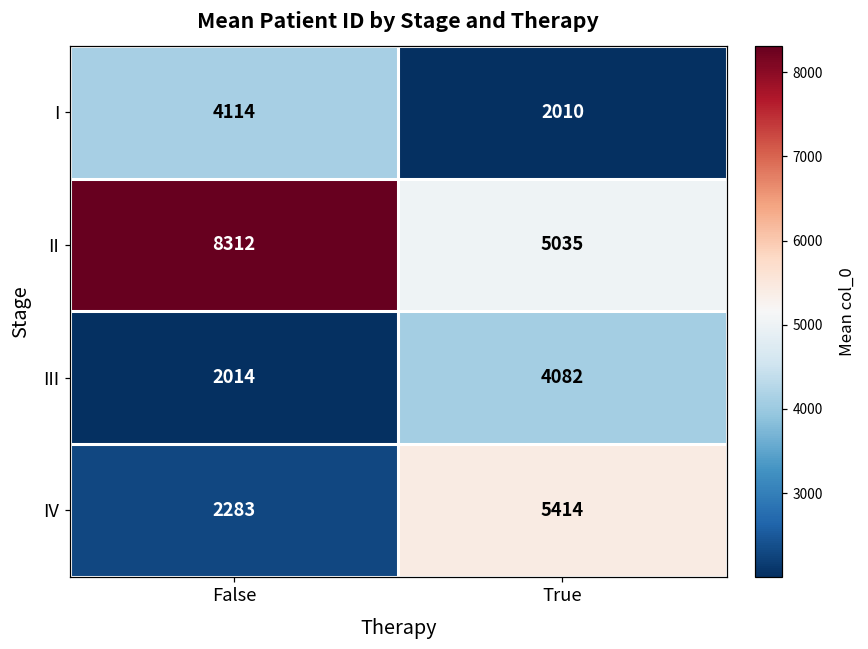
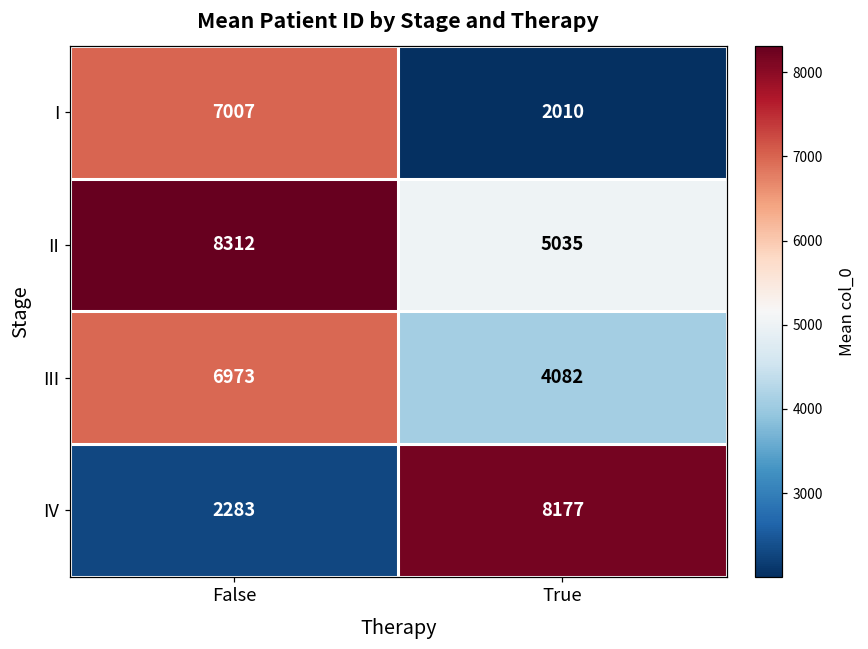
  {
    "I": {
-     "False": 4114,
+     "False": 7007,
      "True": 2010
    },
    "II": {
      "False": 8312,
      "True": 5035
    },
    "III": {
-     "False": 2014,
+     "False": 6973,
      "True": 4082
    },
    "IV": {
      "False": 2283,
-     "True": 5414
+     "True": 8177
    }
  }
